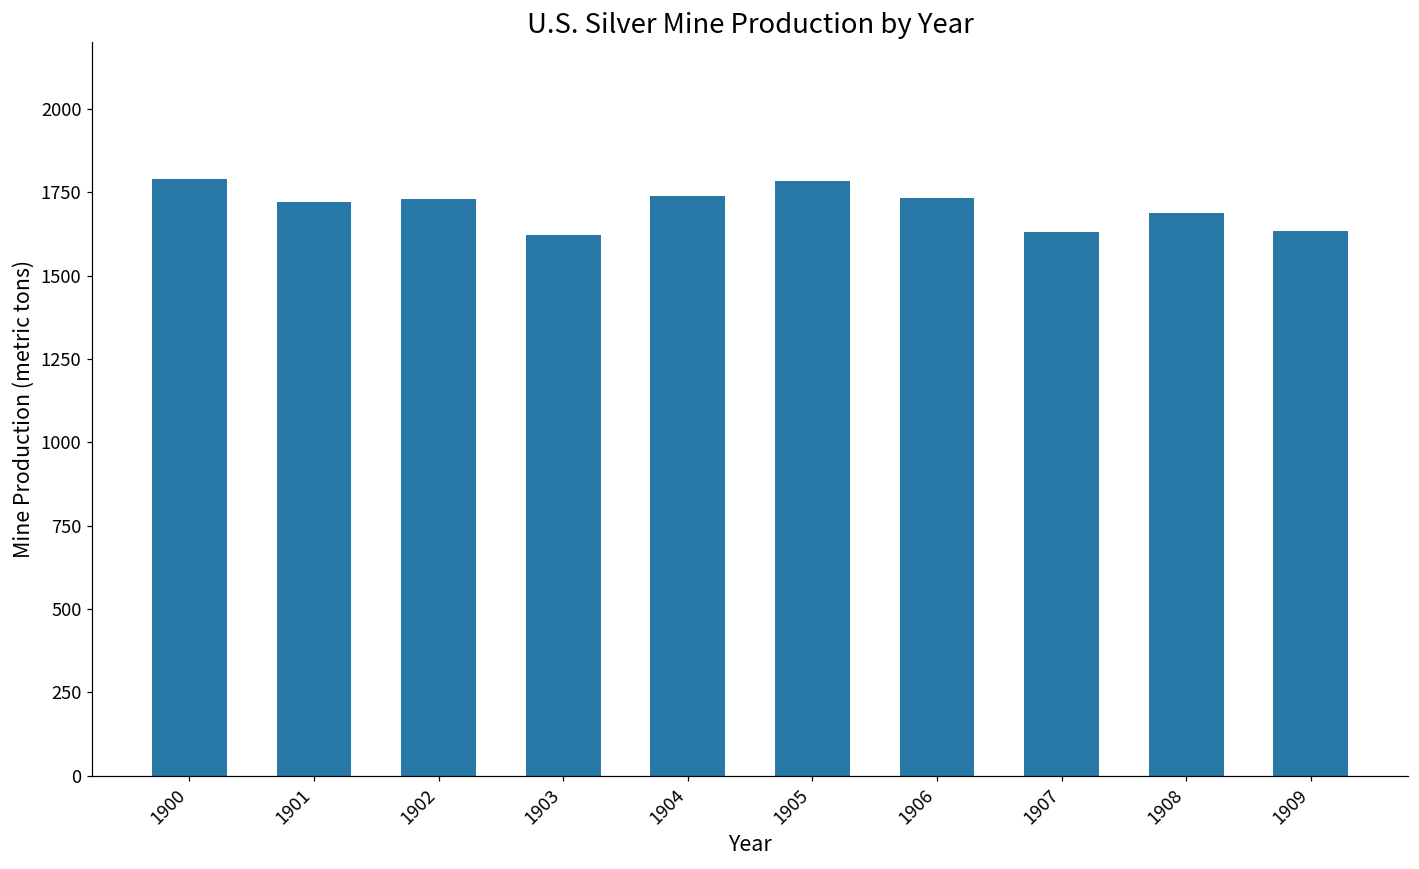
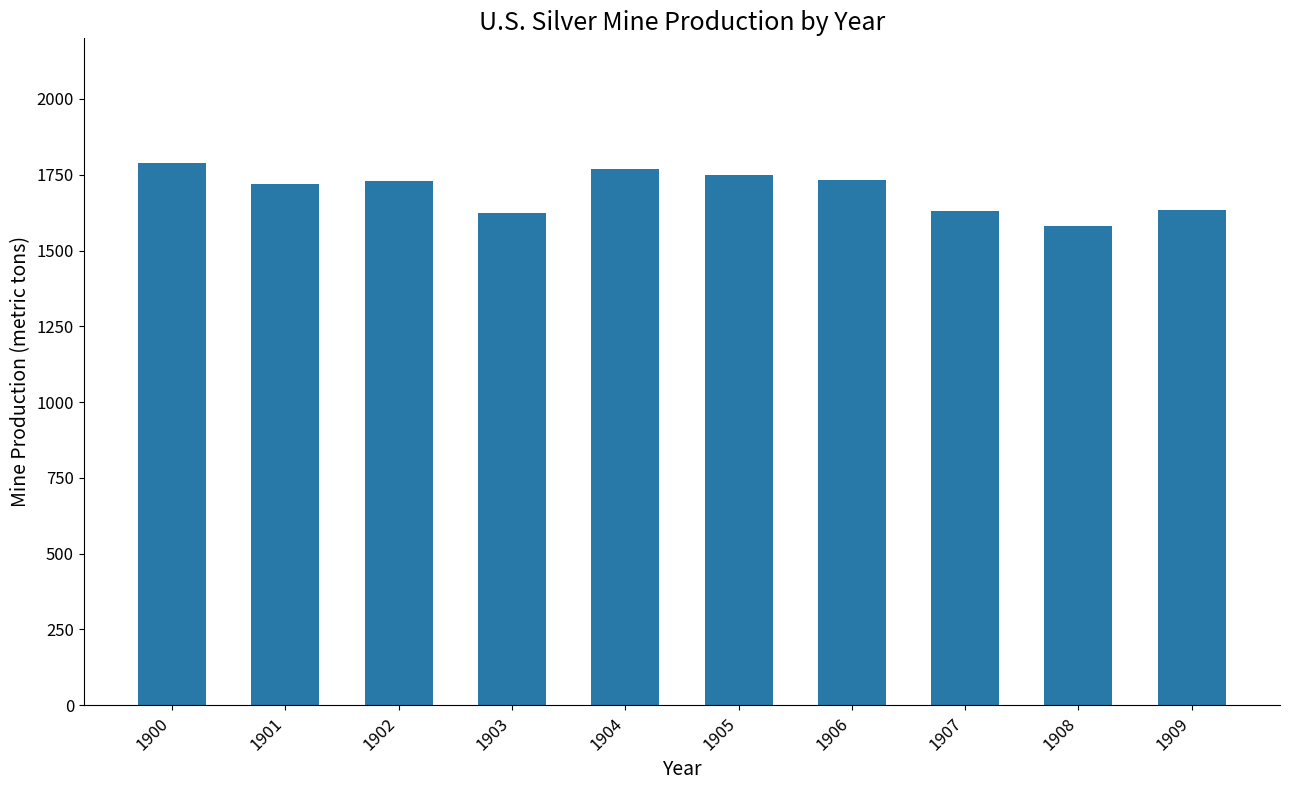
  {
    "1900": 1790,
    "1901": 1720,
    "1902": 1730,
    "1903": 1620,
-   "1904": 1740,
-   "1905": 1780,
+   "1904": 1770,
+   "1905": 1750,
    "1906": 1730,
    "1907": 1630,
-   "1908": 1690,
+   "1908": 1580,
    "1909": 1630
  }
